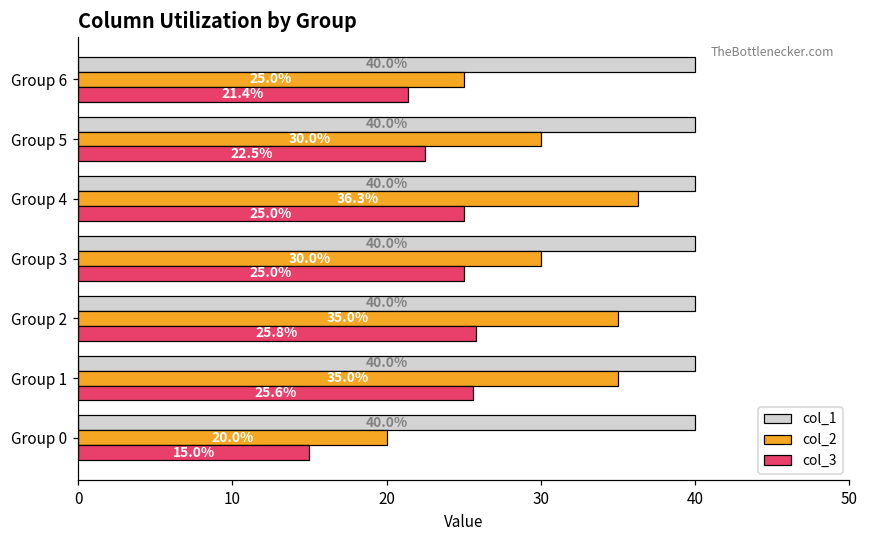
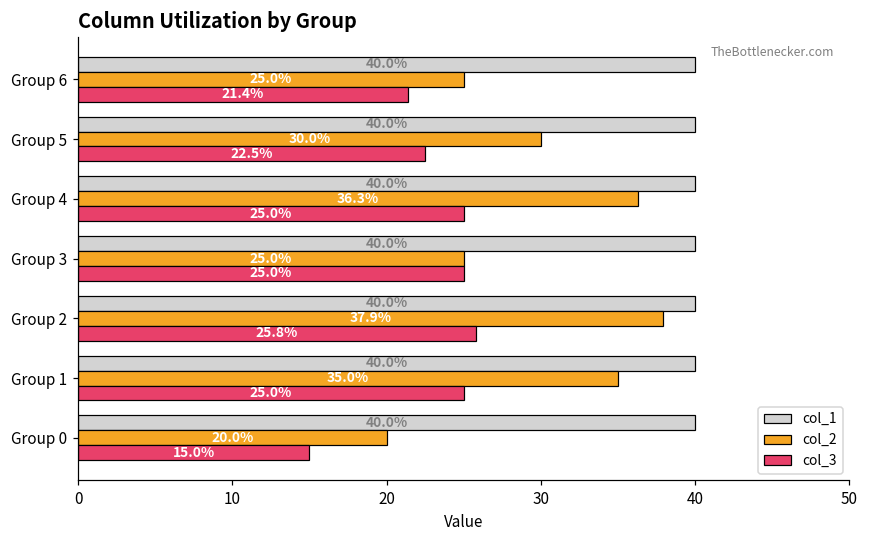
  {
    "col_1": {
      "Group 6": "40.0%",
      "Group 5": "40.0%",
      "Group 4": "40.0%",
      "Group 3": "40.0%",
      "Group 2": "40.0%",
      "Group 1": "40.0%",
      "Group 0": "40.0%"
    },
    "col_2": {
      "Group 6": "25.0%",
      "Group 5": "30.0%",
      "Group 4": "36.3%",
-     "Group 3": "30.0%",
-     "Group 2": "35.0%",
+     "Group 3": "25.0%",
+     "Group 2": "37.9%",
      "Group 1": "35.0%",
      "Group 0": "20.0%"
    },
    "col_3": {
      "Group 6": "21.4%",
      "Group 5": "22.5%",
      "Group 4": "25.0%",
      "Group 3": "25.0%",
      "Group 2": "25.8%",
-     "Group 1": "25.6%",
+     "Group 1": "25.0%",
      "Group 0": "15.0%"
    }
  }
